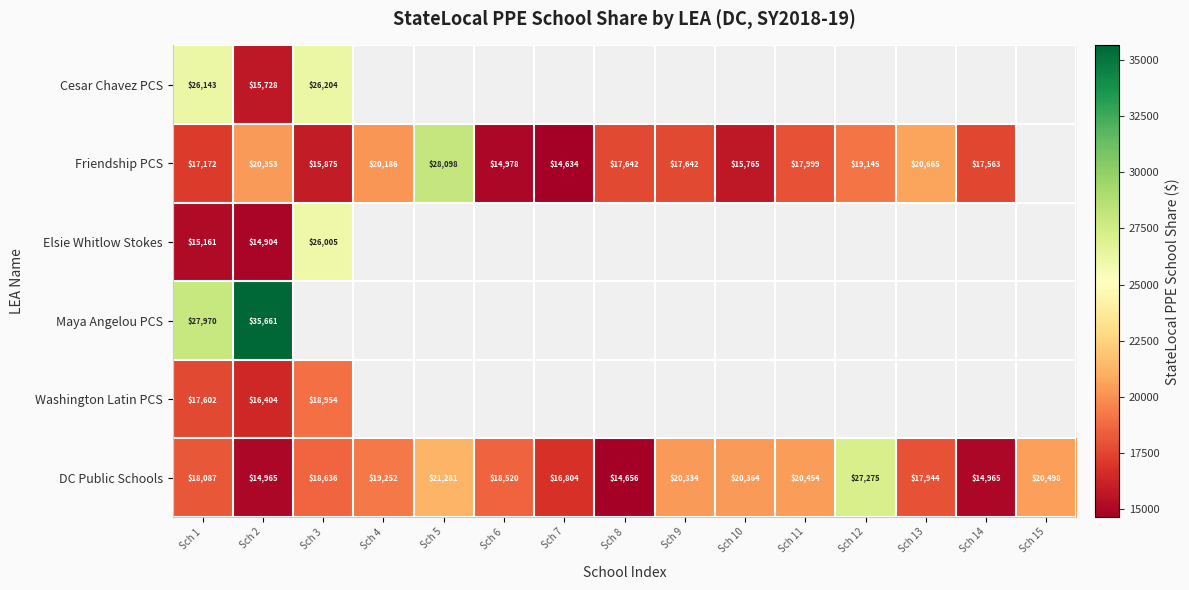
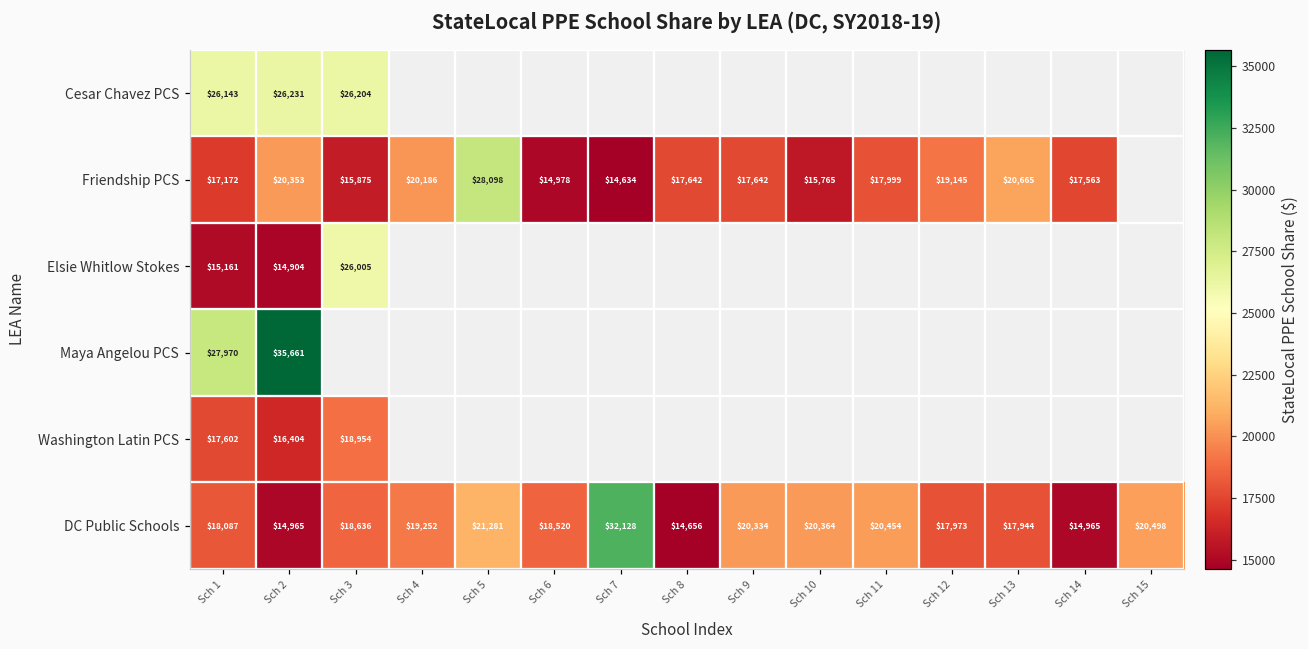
  {
    "Cesar Chavez PCS": {
      "Sch 1": "$26,143",
-     "Sch 2": "$15,728",
+     "Sch 2": "$26,231",
      "Sch 3": "$26,204"
    },
    "Friendship PCS": {
      "Sch 1": "$17,172",
      "Sch 2": "$20,353",
      "Sch 3": "$15,875",
      "Sch 4": "$20,186",
      "Sch 5": "$28,098",
      "Sch 6": "$14,978",
      "Sch 7": "$14,634",
      "Sch 8": "$17,642",
      "Sch 9": "$17,642",
      "Sch 10": "$15,765",
      "Sch 11": "$17,999",
      "Sch 12": "$19,145",
      "Sch 13": "$20,665",
      "Sch 14": "$17,563"
    },
    "Elsie Whitlow Stokes": {
      "Sch 1": "$15,161",
      "Sch 2": "$14,904",
      "Sch 3": "$26,005"
    },
    "Maya Angelou PCS": {
      "Sch 1": "$27,970",
      "Sch 2": "$35,661"
    },
    "Washington Latin PCS": {
      "Sch 1": "$17,602",
      "Sch 2": "$16,404",
      "Sch 3": "$18,954"
    },
    "DC Public Schools": {
      "Sch 1": "$18,087",
      "Sch 2": "$14,965",
      "Sch 3": "$18,636",
      "Sch 4": "$19,252",
      "Sch 5": "$21,281",
      "Sch 6": "$18,520",
-     "Sch 7": "$16,804",
+     "Sch 7": "$32,128",
      "Sch 8": "$14,656",
      "Sch 9": "$20,334",
      "Sch 10": "$20,364",
      "Sch 11": "$20,454",
-     "Sch 12": "$27,275",
+     "Sch 12": "$17,973",
      "Sch 13": "$17,944",
      "Sch 14": "$14,965",
      "Sch 15": "$20,498"
    }
  }
